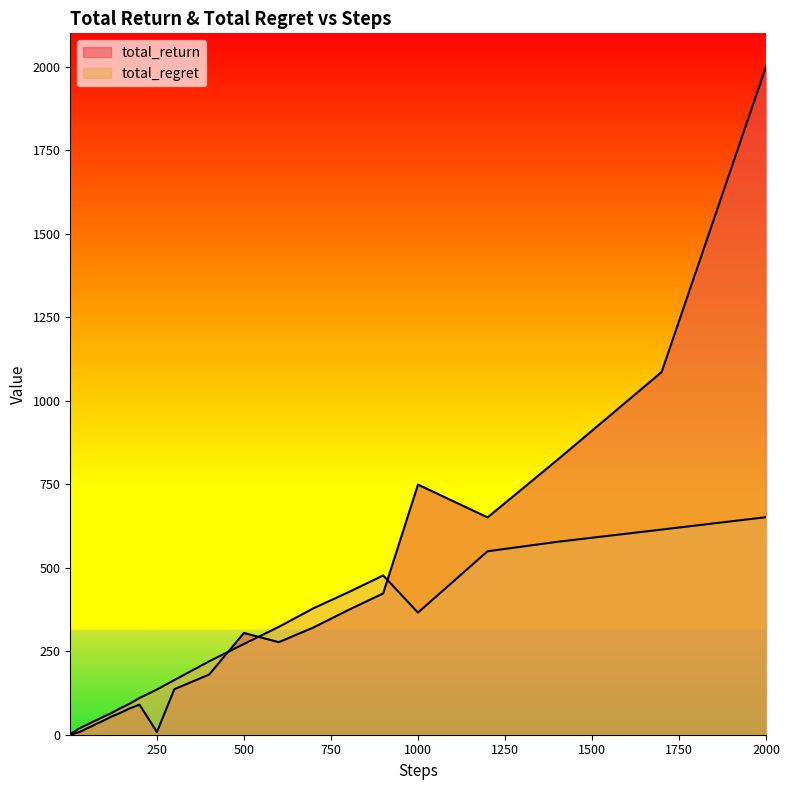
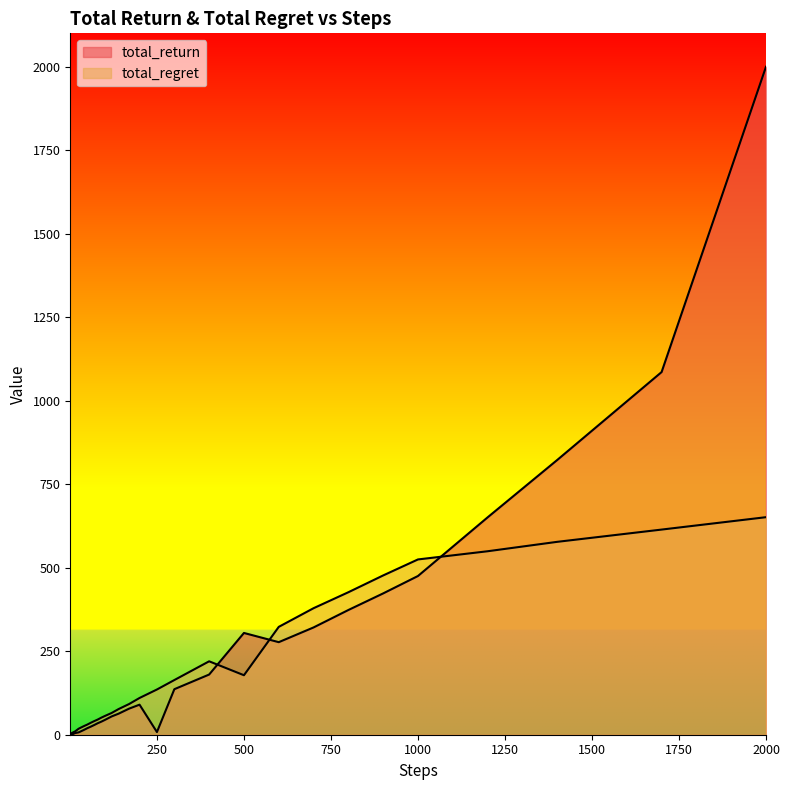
  {
    "total_return": {
      "250": 10,
      "500": 300,
-     "1000": 750,
+     "1000": 480,
      "2000": 2000
    },
    "total_regret": {
      "250": 140,
-     "500": 270,
-     "1000": 370,
+     "500": 180,
+     "1000": 520,
      "2000": 650
    }
  }
